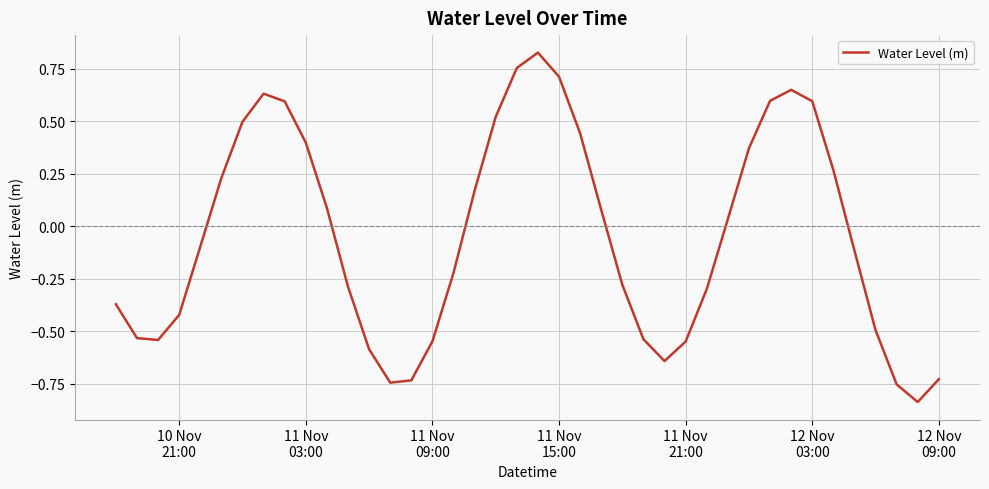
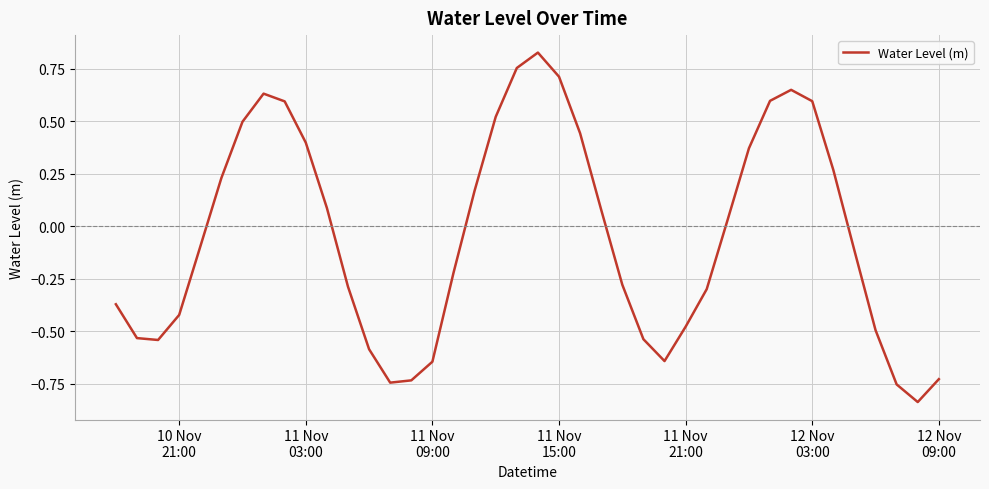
  {
    "10 Nov 21:00": -0.42,
    "11 Nov 03:00": 0.40,
-   "11 Nov 09:00": -0.55,
+   "11 Nov 09:00": -0.65,
    "11 Nov 15:00": 0.71,
-   "11 Nov 21:00": -0.55,
+   "11 Nov 21:00": -0.48,
    "12 Nov 03:00": 0.59,
    "12 Nov 09:00": -0.73
  }
